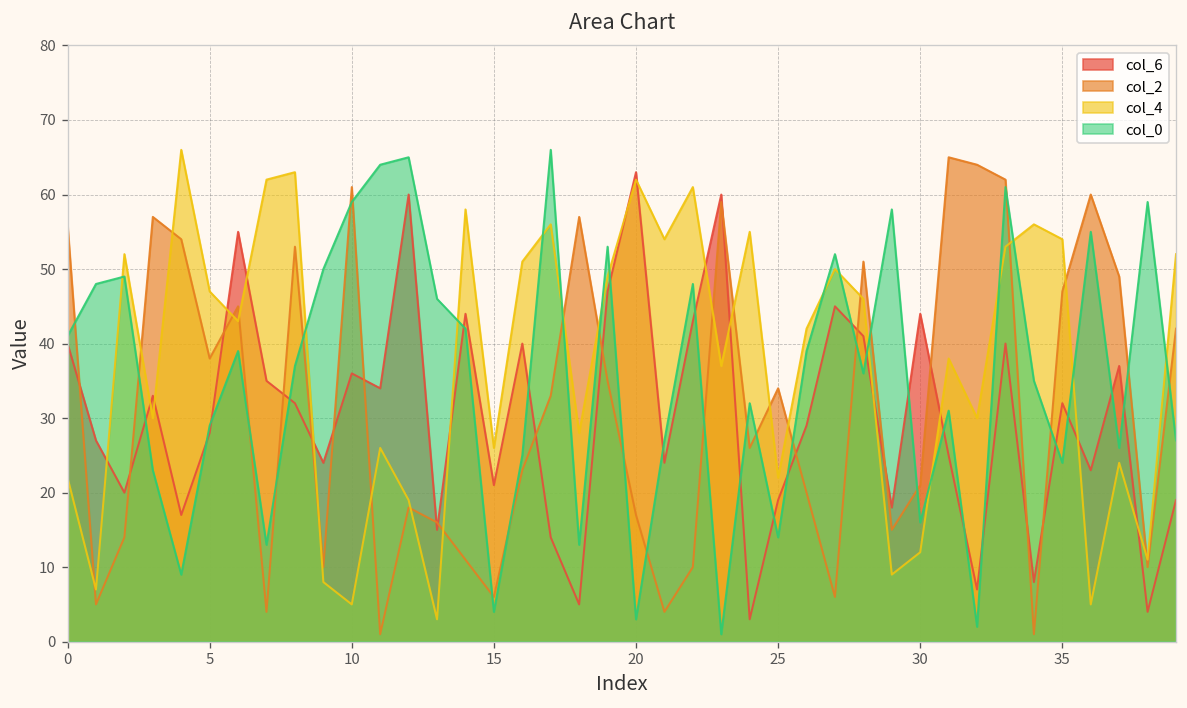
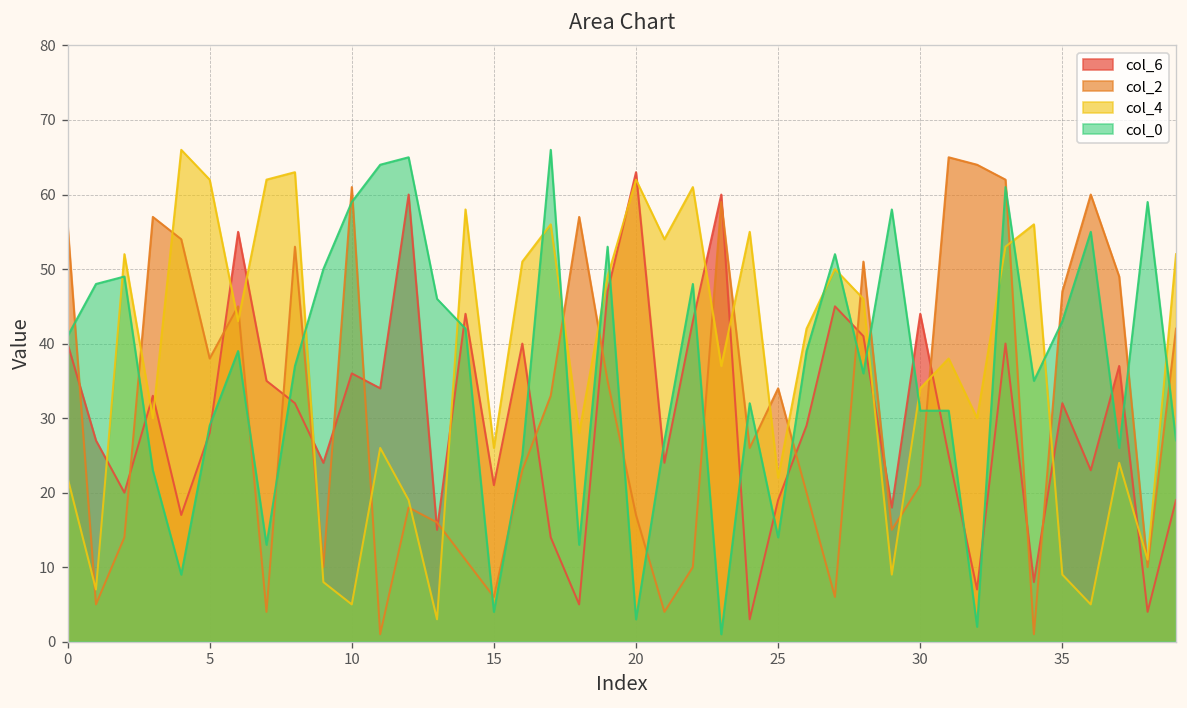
  {
    "col_4": {
      "0": 22,
-     "5": 47,
+     "5": 62,
      "10": 5,
      "15": 26,
      "20": 62,
      "25": 22,
-     "30": 12,
-     "35": 54
+     "30": 34,
+     "35": 9
    },
    "col_0": {
      "0": 41,
      "5": 29,
      "10": 59,
      "15": 4,
      "20": 3,
      "25": 14,
-     "30": 16,
-     "35": 24
+     "30": 31,
+     "35": 43
    }
  }
